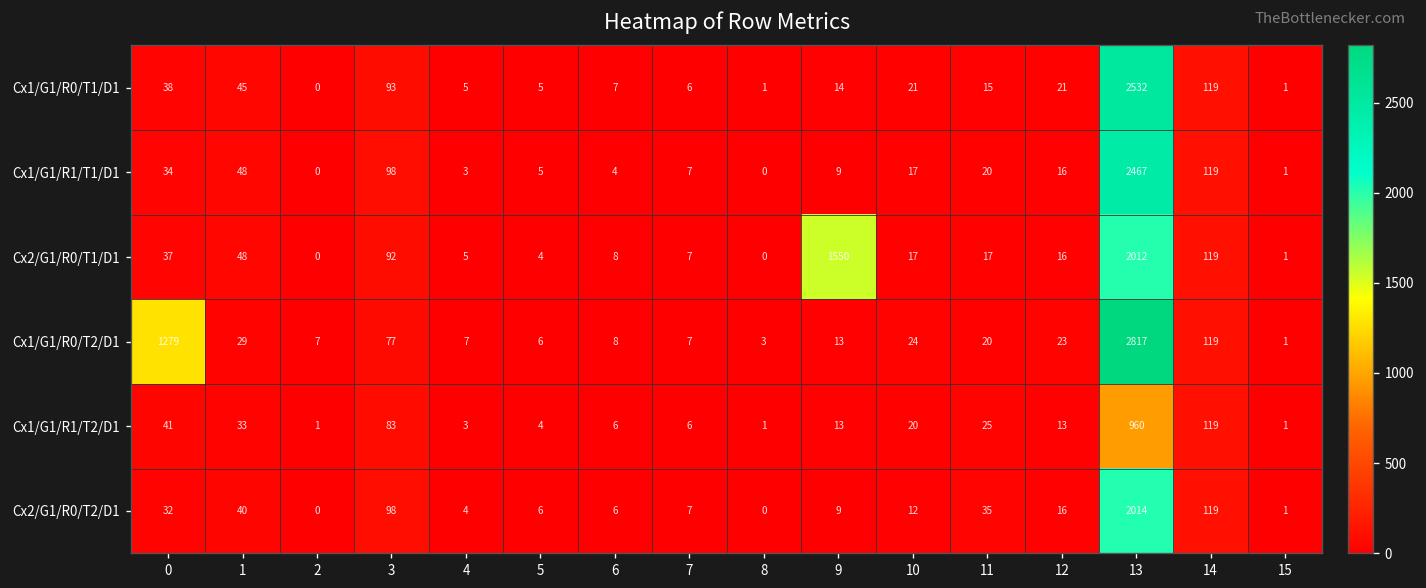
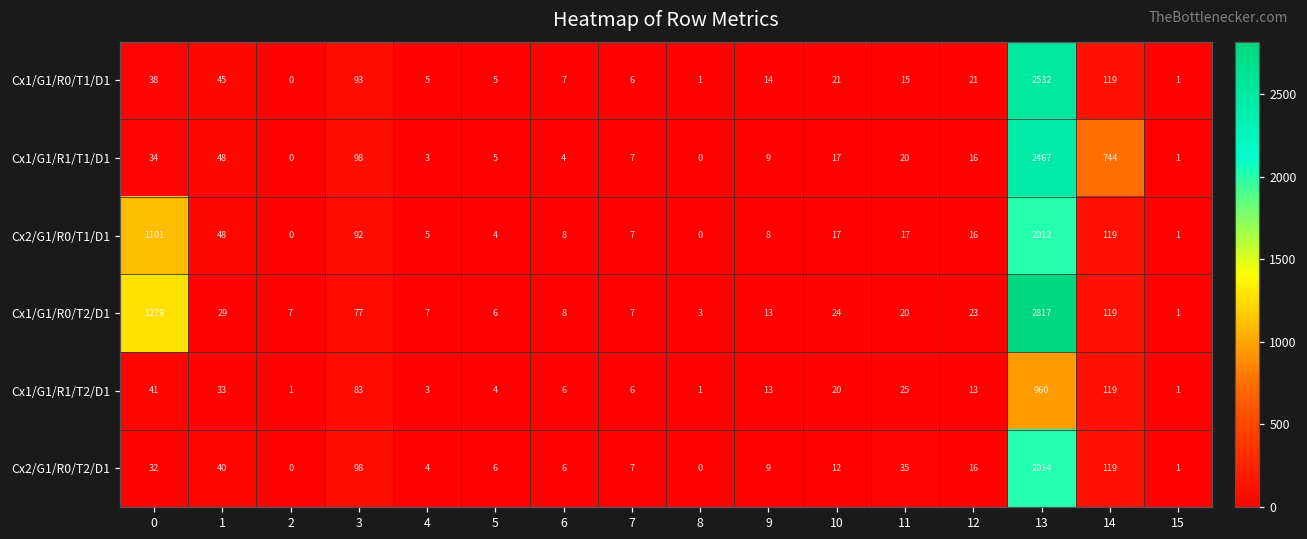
  {
    "Cx1/G1/R0/T1/D1": {
      "0": 38,
      "1": 45,
      "2": 0,
      "3": 93,
      "4": 5,
      "5": 5,
      "6": 7,
      "7": 6,
      "8": 1,
      "9": 14,
      "10": 21,
      "11": 15,
      "12": 21,
      "13": 2532,
      "14": 119,
      "15": 1
    },
    "Cx1/G1/R1/T1/D1": {
      "0": 34,
      "1": 48,
      "2": 0,
      "3": 98,
      "4": 3,
      "5": 5,
      "6": 4,
      "7": 7,
      "8": 0,
      "9": 9,
      "10": 17,
      "11": 20,
      "12": 16,
      "13": 2467,
-     "14": 119,
+     "14": 744,
      "15": 1
    },
    "Cx2/G1/R0/T1/D1": {
-     "0": 37,
+     "0": 1101,
      "1": 48,
      "2": 0,
      "3": 92,
      "4": 5,
      "5": 4,
      "6": 8,
      "7": 7,
      "8": 0,
-     "9": 1550,
+     "9": 8,
      "10": 17,
      "11": 17,
      "12": 16,
      "13": 2012,
      "14": 119,
      "15": 1
    },
    "Cx1/G1/R0/T2/D1": {
      "0": 1279,
      "1": 29,
      "2": 7,
      "3": 77,
      "4": 7,
      "5": 6,
      "6": 8,
      "7": 7,
      "8": 3,
      "9": 13,
      "10": 24,
      "11": 20,
      "12": 23,
      "13": 2817,
      "14": 119,
      "15": 1
    },
    "Cx1/G1/R1/T2/D1": {
      "0": 41,
      "1": 33,
      "2": 1,
      "3": 83,
      "4": 3,
      "5": 4,
      "6": 6,
      "7": 6,
      "8": 1,
      "9": 13,
      "10": 20,
      "11": 25,
      "12": 13,
      "13": 960,
      "14": 119,
      "15": 1
    },
    "Cx2/G1/R0/T2/D1": {
      "0": 32,
      "1": 40,
      "2": 0,
      "3": 98,
      "4": 4,
      "5": 6,
      "6": 6,
      "7": 7,
      "8": 0,
      "9": 9,
      "10": 12,
      "11": 35,
      "12": 16,
      "13": 2014,
      "14": 119,
      "15": 1
    }
  }
